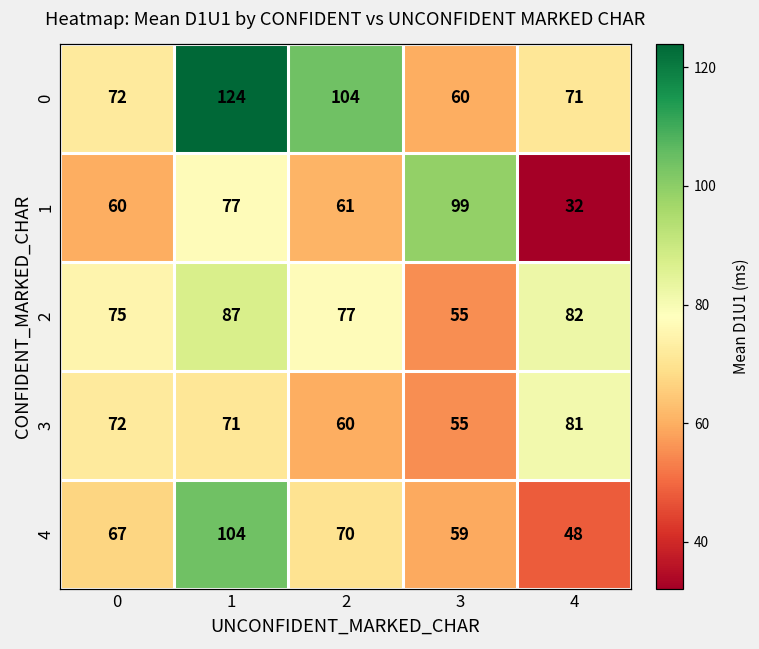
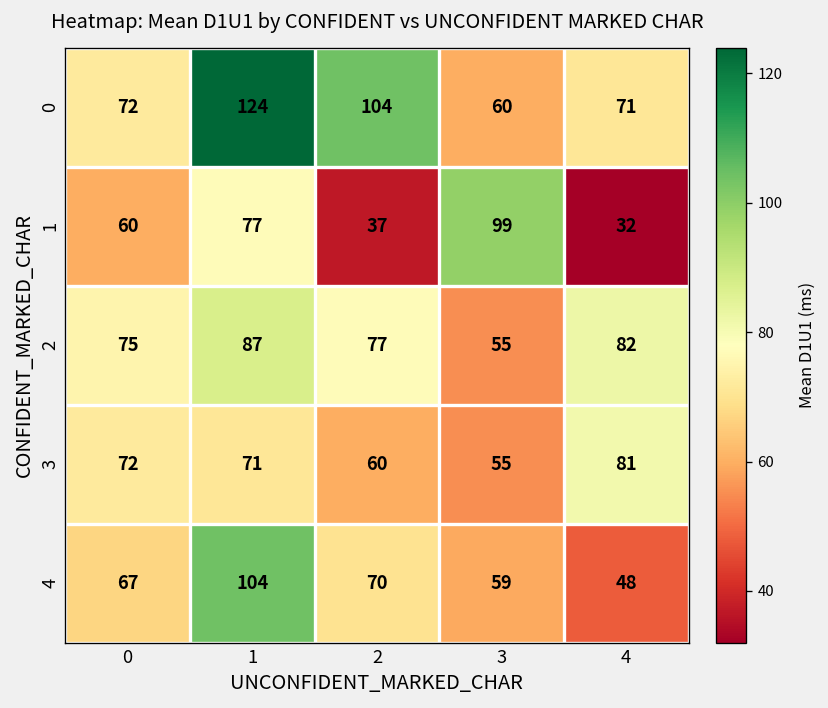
  {
    "0": {
      "0": 72,
      "1": 124,
      "2": 104,
      "3": 60,
      "4": 71
    },
    "1": {
      "0": 60,
      "1": 77,
-     "2": 61,
+     "2": 37,
      "3": 99,
      "4": 32
    },
    "2": {
      "0": 75,
      "1": 87,
      "2": 77,
      "3": 55,
      "4": 82
    },
    "3": {
      "0": 72,
      "1": 71,
      "2": 60,
      "3": 55,
      "4": 81
    },
    "4": {
      "0": 67,
      "1": 104,
      "2": 70,
      "3": 59,
      "4": 48
    }
  }
